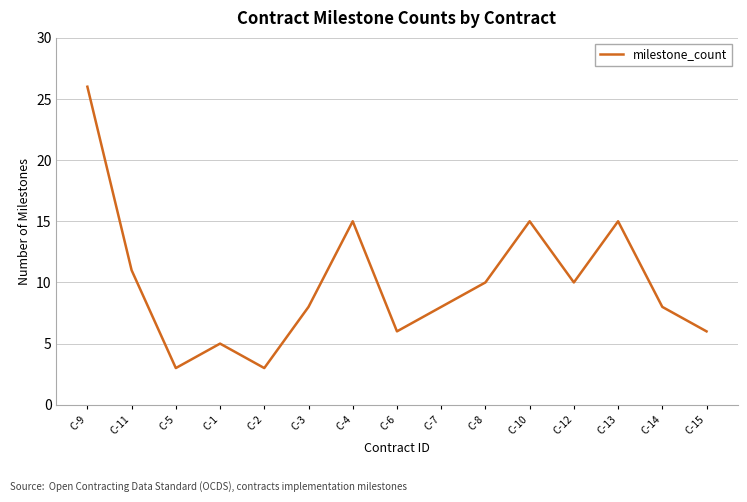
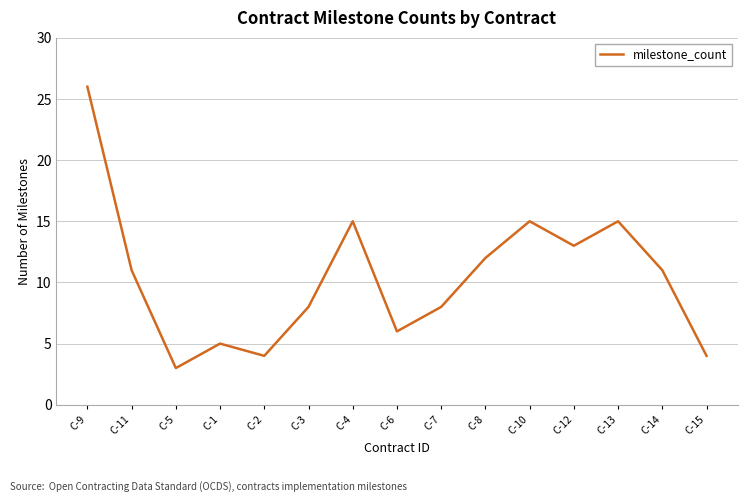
  {
    "C-9": 26,
    "C-11": 11,
    "C-5": 3,
    "C-1": 5,
-   "C-2": 3,
+   "C-2": 4,
    "C-3": 8,
    "C-4": 15,
    "C-6": 6,
    "C-7": 8,
-   "C-8": 10,
+   "C-8": 12,
    "C-10": 15,
-   "C-12": 10,
+   "C-12": 13,
    "C-13": 15,
-   "C-14": 8,
-   "C-15": 6
+   "C-14": 11,
+   "C-15": 4
  }
